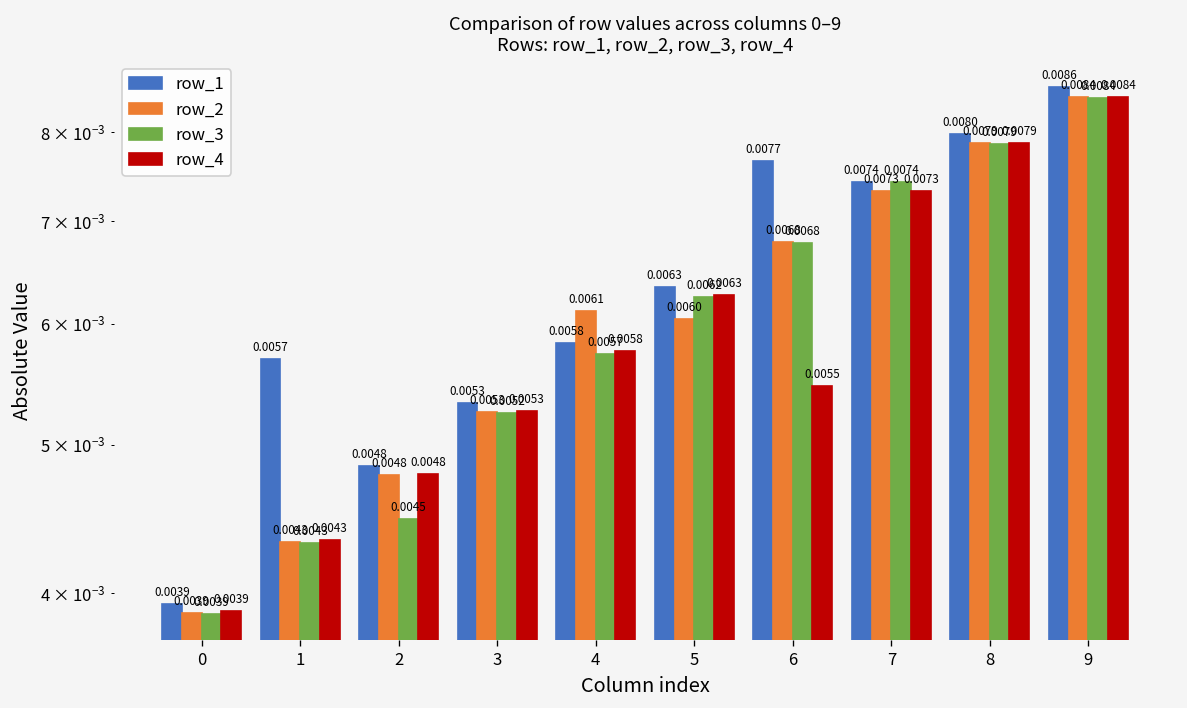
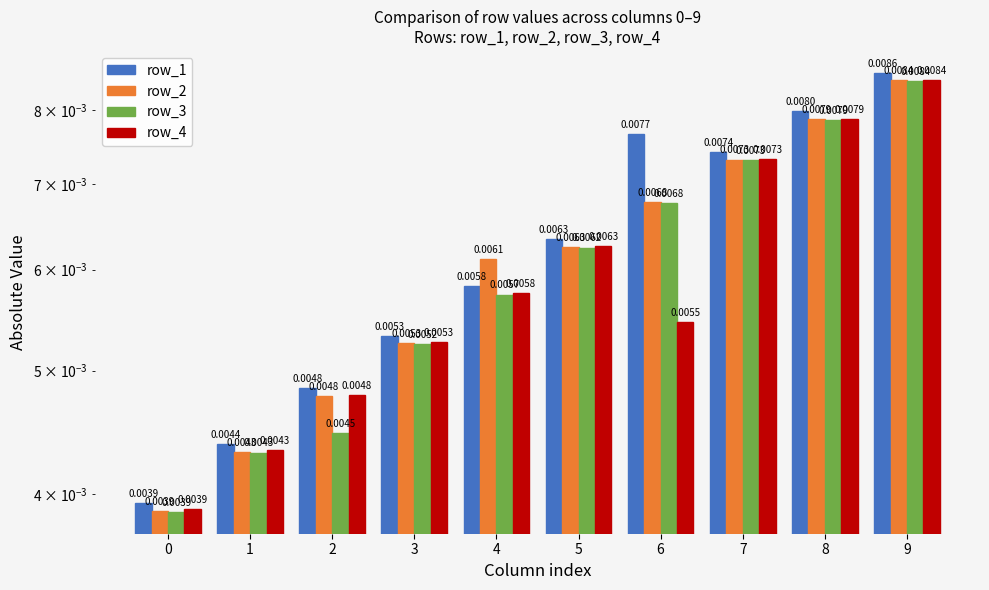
  {
    "row_1": {
      "0": 0.0039,
-     "1": 0.0057,
+     "1": 0.0044,
      "2": 0.0048,
      "3": 0.0053,
      "4": 0.0058,
      "5": 0.0063,
      "6": 0.0077,
      "7": 0.0074,
      "8": 0.0080,
      "9": 0.0086
    },
    "row_2": {
      "4": 0.0061,
-     "5": 0.0060
+     "5": 0.0063
    },
    "row_3": {
      "2": 0.0045,
-     "7": 0.0074
+     "7": 0.0073
    },
    "row_4": {
      "2": 0.0048,
      "6": 0.0055
    }
  }
